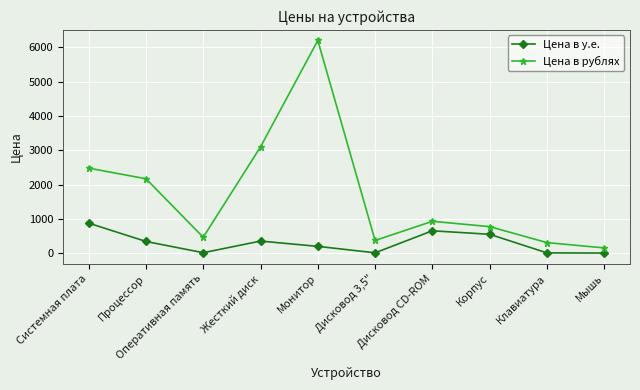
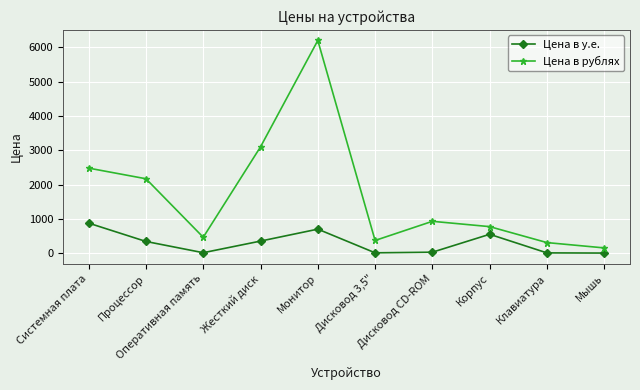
  {
    "Цена в у.е.": {
      "Системная плата": 900,
      "Процессор": 300,
      "Оперативная память": 0,
      "Жесткий диск": 400,
-     "Монитор": 200,
+     "Монитор": 700,
      "Дисковод 3,5\"": 0,
-     "Дисковод CD-ROM": 700,
+     "Дисковод CD-ROM": 0,
      "Корпус": 600,
      "Клавиатура": 0,
      "Мышь": 0
    },
    "Цена в рублях": {
      "Системная плата": 2500,
      "Процессор": 2200,
      "Оперативная память": 500,
      "Жесткий диск": 3100,
      "Монитор": 6200,
      "Дисковод 3,5\"": 400,
      "Дисковод CD-ROM": 900,
      "Корпус": 800,
      "Клавиатура": 300,
      "Мышь": 200
    }
  }
